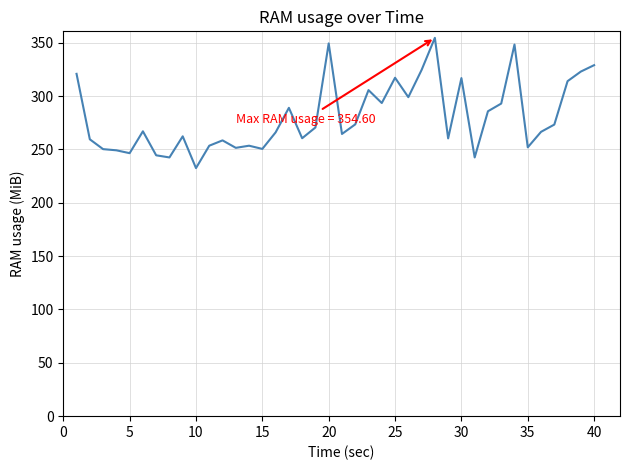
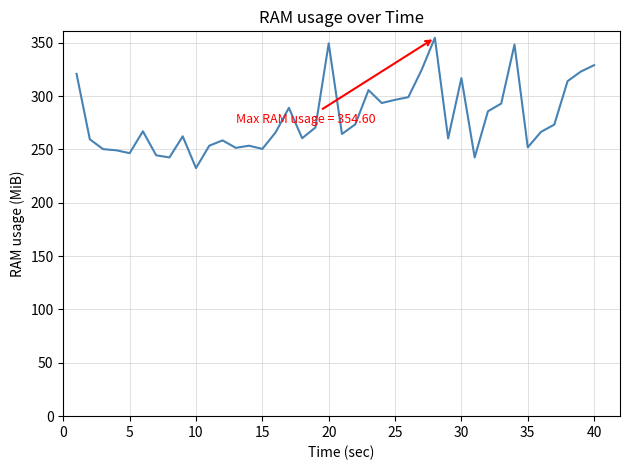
  {
    "5": 247,
    "10": 233,
    "15": 251,
-   "25": 317,
+   "25": 297,
    "30": 317,
    "35": 252,
    "40": 329
  }
